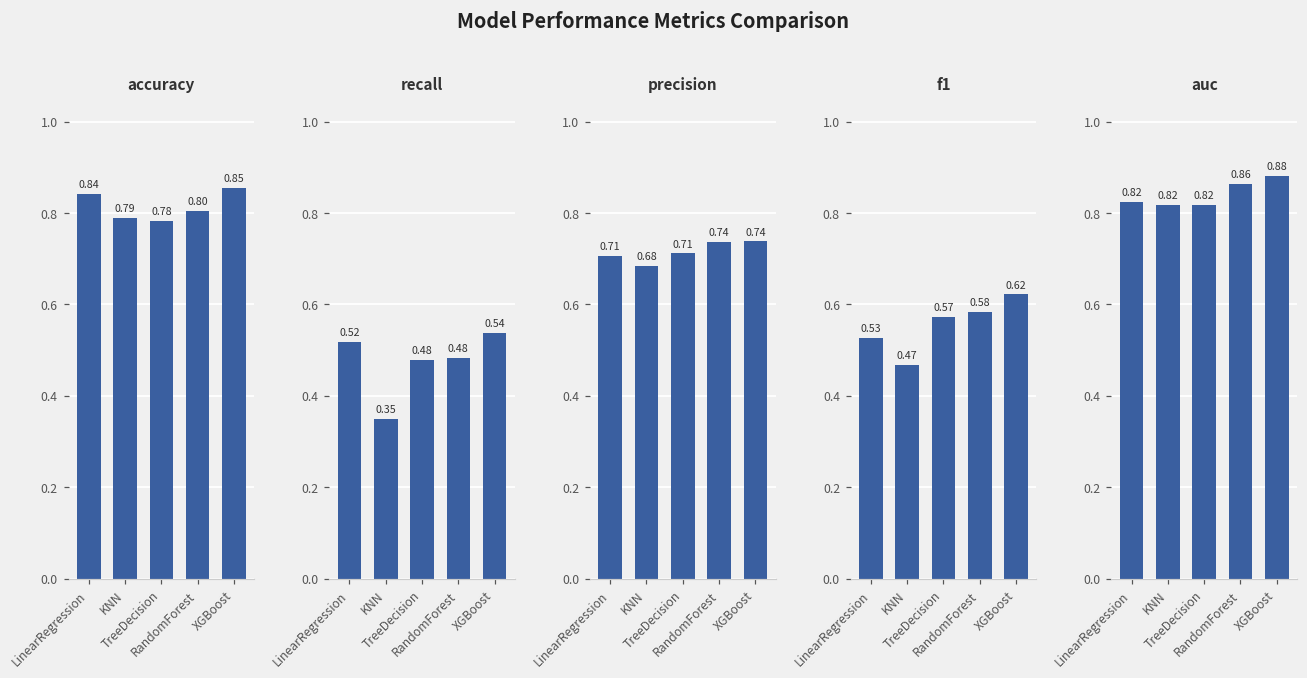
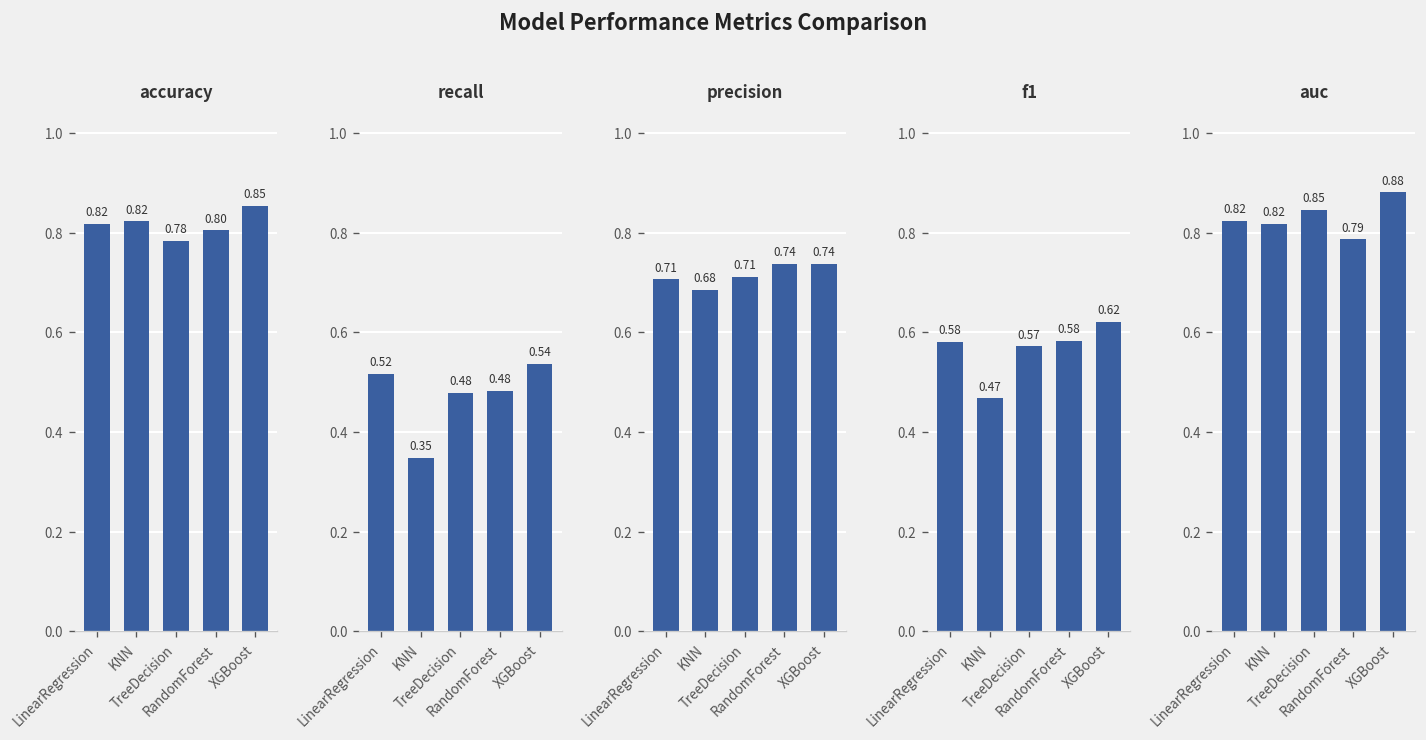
  {
    "accuracy": {
-     "LinearRegression": 0.84,
-     "KNN": 0.79,
+     "LinearRegression": 0.82,
+     "KNN": 0.82,
      "TreeDecision": 0.78,
      "RandomForest": 0.80,
      "XGBoost": 0.85
    },
    "recall": {
      "LinearRegression": 0.52,
      "KNN": 0.35,
      "TreeDecision": 0.48,
      "RandomForest": 0.48,
      "XGBoost": 0.54
    },
    "precision": {
      "LinearRegression": 0.71,
      "KNN": 0.68,
      "TreeDecision": 0.71,
      "RandomForest": 0.74,
      "XGBoost": 0.74
    },
    "f1": {
-     "LinearRegression": 0.53,
+     "LinearRegression": 0.58,
      "KNN": 0.47,
      "TreeDecision": 0.57,
      "RandomForest": 0.58,
      "XGBoost": 0.62
    },
    "auc": {
      "LinearRegression": 0.82,
      "KNN": 0.82,
-     "TreeDecision": 0.82,
-     "RandomForest": 0.86,
+     "TreeDecision": 0.85,
+     "RandomForest": 0.79,
      "XGBoost": 0.88
    }
  }
